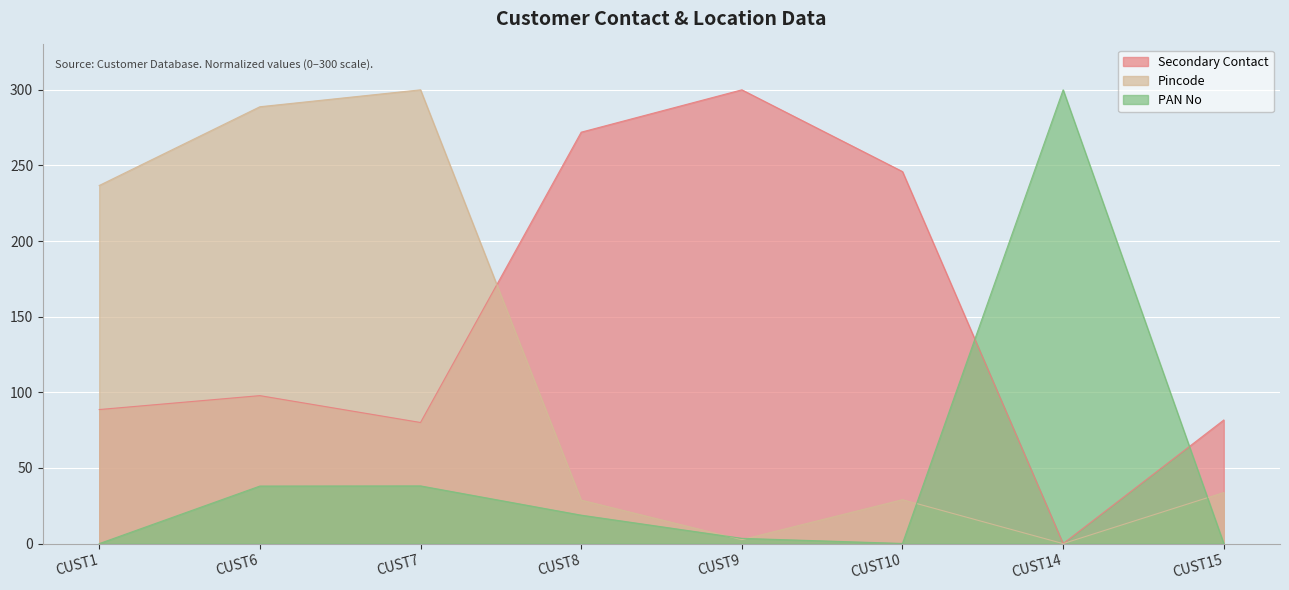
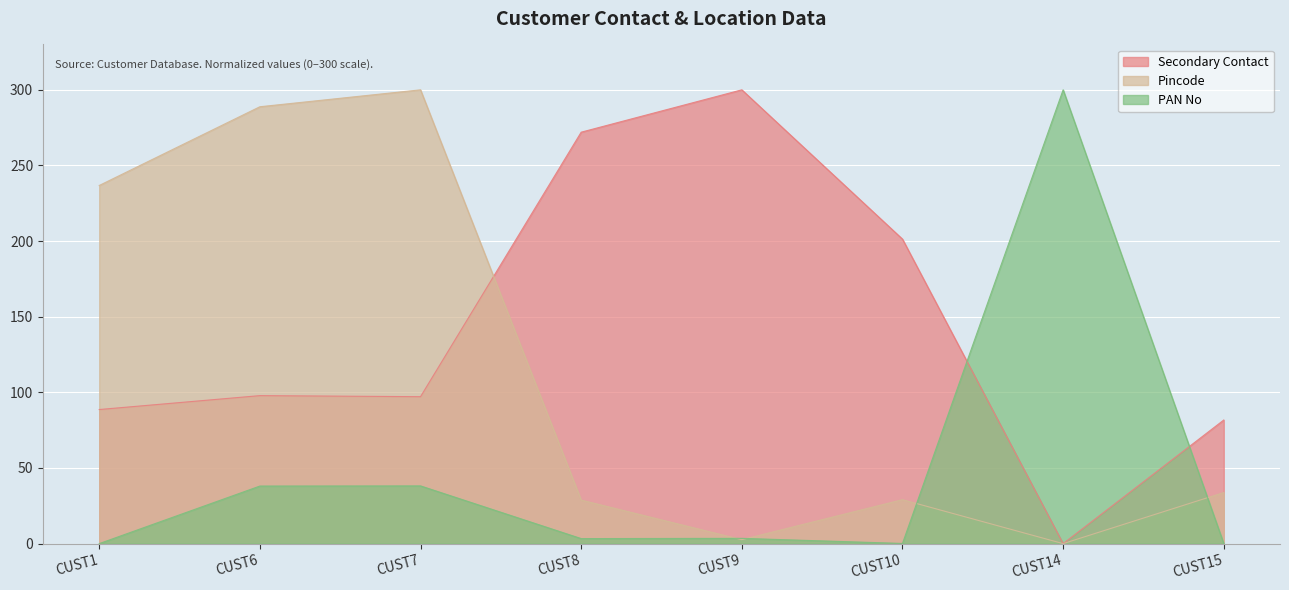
  {
    "Secondary Contact": {
      "CUST1": 89,
      "CUST6": 98,
-     "CUST7": 80,
+     "CUST7": 97,
      "CUST8": 272,
      "CUST9": 300,
-     "CUST10": 246,
+     "CUST10": 201,
      "CUST15": 82
    },
    "Pincode": {
      "CUST1": 237,
      "CUST6": 289,
      "CUST7": 300,
      "CUST8": 29,
      "CUST10": 29,
      "CUST15": 34
    },
    "PAN No": {
      "CUST1": 0,
      "CUST6": 38,
      "CUST7": 38,
-     "CUST8": 19,
+     "CUST8": 3,
      "CUST10": 0,
      "CUST14": 300,
      "CUST15": 0
    }
  }
